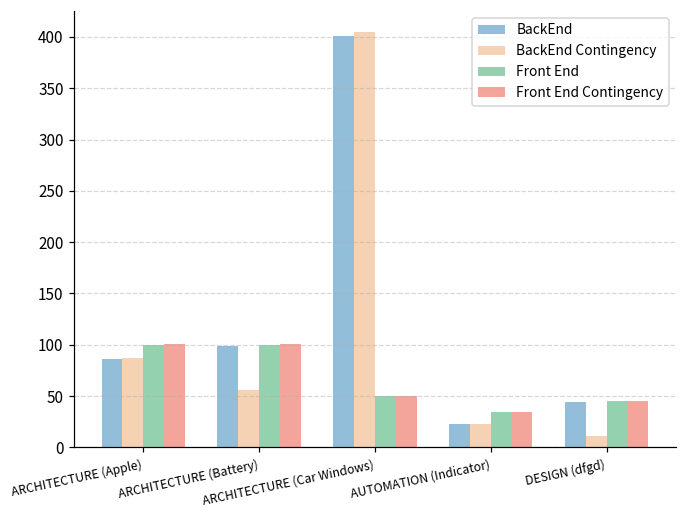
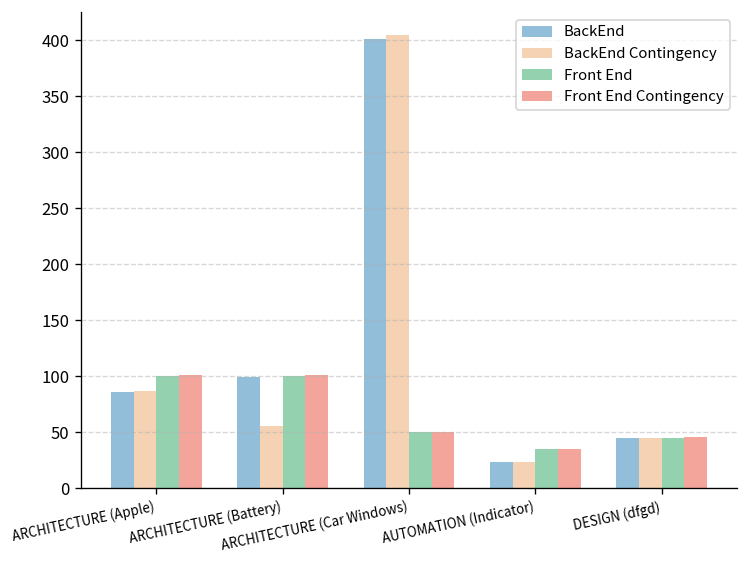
  {
    "BackEnd Contingency": {
      "ARCHITECTURE (Apple)": 90,
      "ARCHITECTURE (Battery)": 60,
      "ARCHITECTURE (Car Windows)": 410,
      "AUTOMATION (Indicator)": 20,
-     "DESIGN (dfgd)": 10
+     "DESIGN (dfgd)": 50
    },
    "Front End Contingency": {
      "ARCHITECTURE (Apple)": 100,
      "ARCHITECTURE (Battery)": 100,
      "ARCHITECTURE (Car Windows)": 50,
      "AUTOMATION (Indicator)": 30,
      "DESIGN (dfgd)": 50
    }
  }
